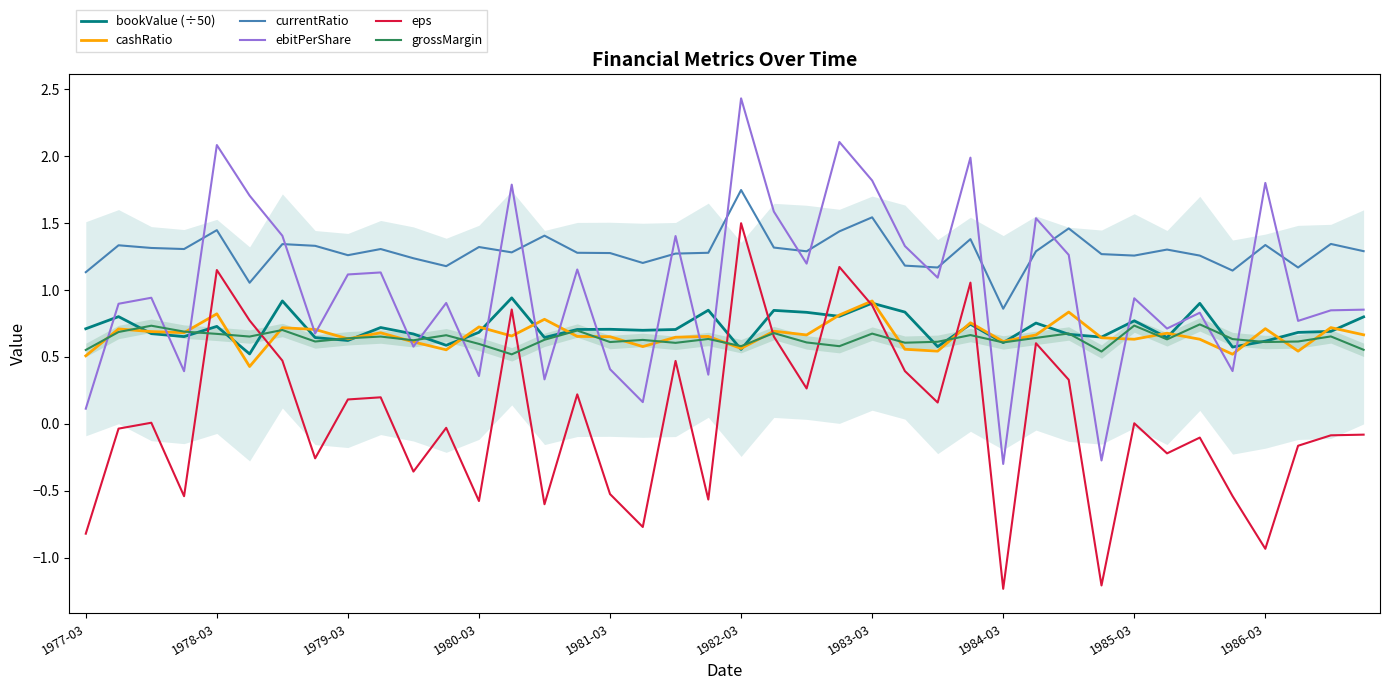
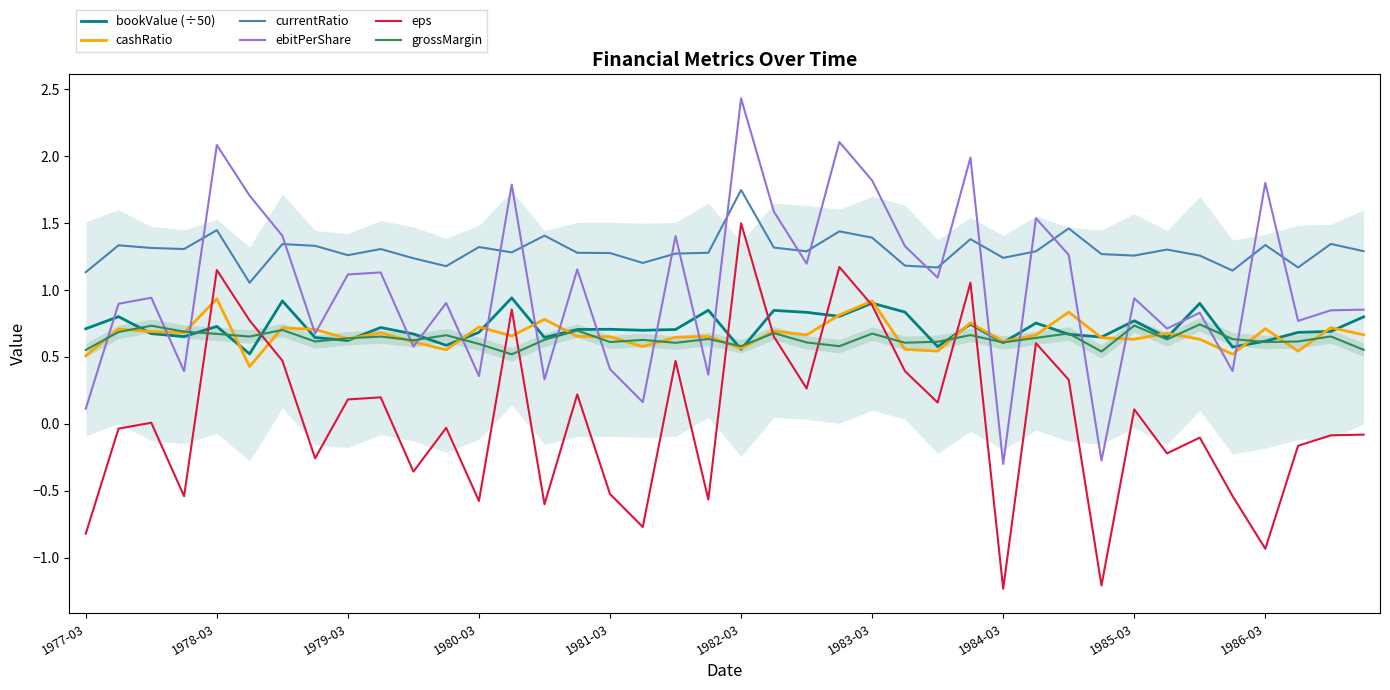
  {
    "cashRatio": {
      "1977-03": 0.51,
-     "1978-03": 0.82,
+     "1978-03": 0.93,
      "1980-03": 0.72,
      "1985-03": 0.63,
      "1986-03": 0.71
    },
    "currentRatio": {
      "1977-03": 1.13,
      "1978-03": 1.45,
      "1979-03": 1.26,
      "1980-03": 1.32,
      "1981-03": 1.28,
      "1982-03": 1.75,
-     "1983-03": 1.54,
-     "1984-03": 0.86,
+     "1983-03": 1.39,
+     "1984-03": 1.24,
      "1985-03": 1.26,
      "1986-03": 1.34
    },
    "ebitPerShare": {
      "1977-03": 0.11,
      "1978-03": 2.08,
      "1979-03": 1.12,
      "1980-03": 0.36,
      "1981-03": 0.41,
      "1982-03": 2.43,
      "1983-03": 1.82,
      "1984-03": -0.30,
      "1985-03": 0.94,
      "1986-03": 1.80
    },
    "eps": {
      "1977-03": -0.82,
      "1978-03": 1.15,
      "1979-03": 0.18,
      "1980-03": -0.58,
      "1981-03": -0.53,
      "1982-03": 1.50,
      "1984-03": -1.23,
-     "1985-03": 0.00,
+     "1985-03": 0.11,
      "1986-03": -0.93
    }
  }
